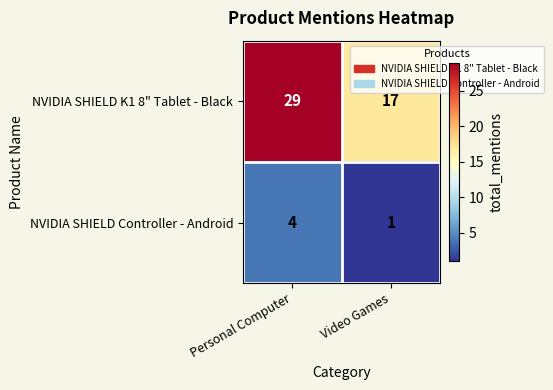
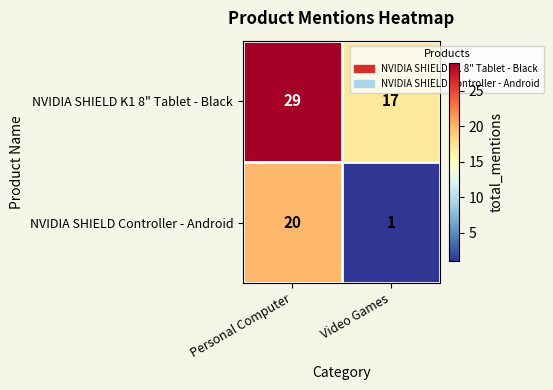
  {
    "NVIDIA SHIELD K1 8\" Tablet - Black": {
      "Personal Computer": 29,
      "Video Games": 17
    },
    "NVIDIA SHIELD Controller - Android": {
-     "Personal Computer": 4,
+     "Personal Computer": 20,
      "Video Games": 1
    }
  }
